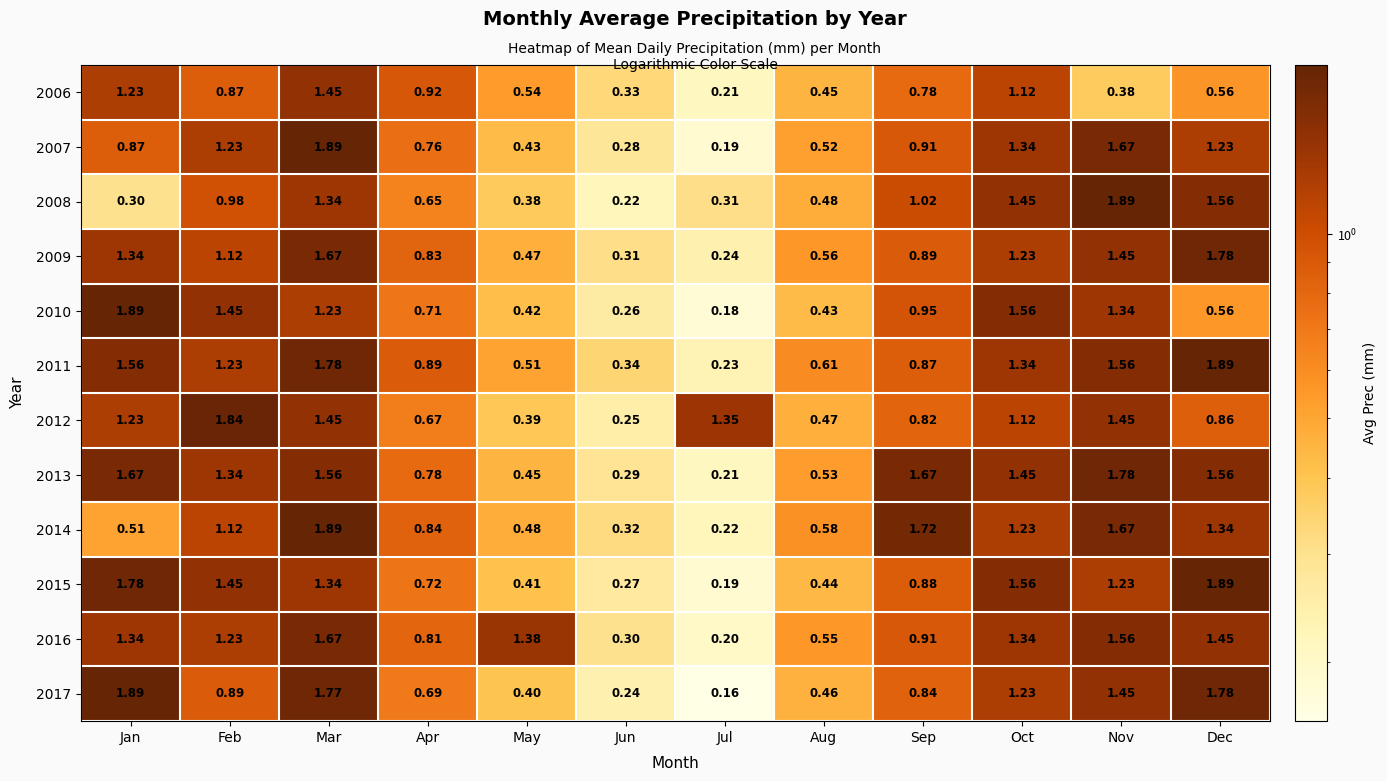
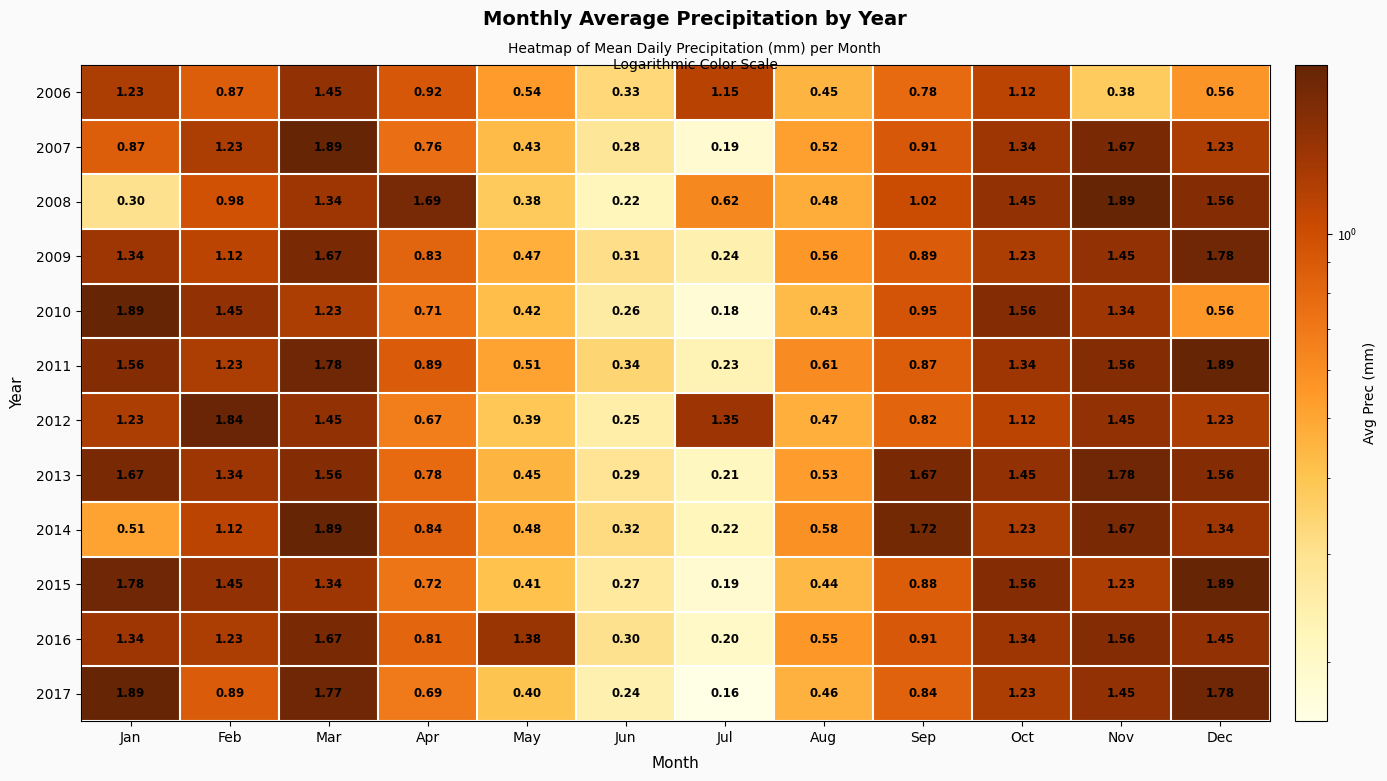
  {
    "2006": {
      "Jan": 1.23,
      "Feb": 0.87,
      "Mar": 1.45,
      "Apr": 0.92,
      "May": 0.54,
      "Jun": 0.33,
-     "Jul": 0.21,
+     "Jul": 1.15,
      "Aug": 0.45,
      "Sep": 0.78,
      "Oct": 1.12,
      "Nov": 0.38,
      "Dec": 0.56
    },
    "2007": {
      "Jan": 0.87,
      "Feb": 1.23,
      "Mar": 1.89,
      "Apr": 0.76,
      "May": 0.43,
      "Jun": 0.28,
      "Jul": 0.19,
      "Aug": 0.52,
      "Sep": 0.91,
      "Oct": 1.34,
      "Nov": 1.67,
      "Dec": 1.23
    },
    "2008": {
      "Jan": 0.30,
      "Feb": 0.98,
      "Mar": 1.34,
-     "Apr": 0.65,
+     "Apr": 1.69,
      "May": 0.38,
      "Jun": 0.22,
-     "Jul": 0.31,
+     "Jul": 0.62,
      "Aug": 0.48,
      "Sep": 1.02,
      "Oct": 1.45,
      "Nov": 1.89,
      "Dec": 1.56
    },
    "2009": {
      "Jan": 1.34,
      "Feb": 1.12,
      "Mar": 1.67,
      "Apr": 0.83,
      "May": 0.47,
      "Jun": 0.31,
      "Jul": 0.24,
      "Aug": 0.56,
      "Sep": 0.89,
      "Oct": 1.23,
      "Nov": 1.45,
      "Dec": 1.78
    },
    "2010": {
      "Jan": 1.89,
      "Feb": 1.45,
      "Mar": 1.23,
      "Apr": 0.71,
      "May": 0.42,
      "Jun": 0.26,
      "Jul": 0.18,
      "Aug": 0.43,
      "Sep": 0.95,
      "Oct": 1.56,
      "Nov": 1.34,
      "Dec": 0.56
    },
    "2011": {
      "Jan": 1.56,
      "Feb": 1.23,
      "Mar": 1.78,
      "Apr": 0.89,
      "May": 0.51,
      "Jun": 0.34,
      "Jul": 0.23,
      "Aug": 0.61,
      "Sep": 0.87,
      "Oct": 1.34,
      "Nov": 1.56,
      "Dec": 1.89
    },
    "2012": {
      "Jan": 1.23,
      "Feb": 1.84,
      "Mar": 1.45,
      "Apr": 0.67,
      "May": 0.39,
      "Jun": 0.25,
      "Jul": 1.35,
      "Aug": 0.47,
      "Sep": 0.82,
      "Oct": 1.12,
      "Nov": 1.45,
-     "Dec": 0.86
+     "Dec": 1.23
    },
    "2013": {
      "Jan": 1.67,
      "Feb": 1.34,
      "Mar": 1.56,
      "Apr": 0.78,
      "May": 0.45,
      "Jun": 0.29,
      "Jul": 0.21,
      "Aug": 0.53,
      "Sep": 1.67,
      "Oct": 1.45,
      "Nov": 1.78,
      "Dec": 1.56
    },
    "2014": {
      "Jan": 0.51,
      "Feb": 1.12,
      "Mar": 1.89,
      "Apr": 0.84,
      "May": 0.48,
      "Jun": 0.32,
      "Jul": 0.22,
      "Aug": 0.58,
      "Sep": 1.72,
      "Oct": 1.23,
      "Nov": 1.67,
      "Dec": 1.34
    },
    "2015": {
      "Jan": 1.78,
      "Feb": 1.45,
      "Mar": 1.34,
      "Apr": 0.72,
      "May": 0.41,
      "Jun": 0.27,
      "Jul": 0.19,
      "Aug": 0.44,
      "Sep": 0.88,
      "Oct": 1.56,
      "Nov": 1.23,
      "Dec": 1.89
    },
    "2016": {
      "Jan": 1.34,
      "Feb": 1.23,
      "Mar": 1.67,
      "Apr": 0.81,
      "May": 1.38,
      "Jun": 0.30,
      "Jul": 0.20,
      "Aug": 0.55,
      "Sep": 0.91,
      "Oct": 1.34,
      "Nov": 1.56,
      "Dec": 1.45
    },
    "2017": {
      "Jan": 1.89,
      "Feb": 0.89,
      "Mar": 1.77,
      "Apr": 0.69,
      "May": 0.40,
      "Jun": 0.24,
      "Jul": 0.16,
      "Aug": 0.46,
      "Sep": 0.84,
      "Oct": 1.23,
      "Nov": 1.45,
      "Dec": 1.78
    }
  }
